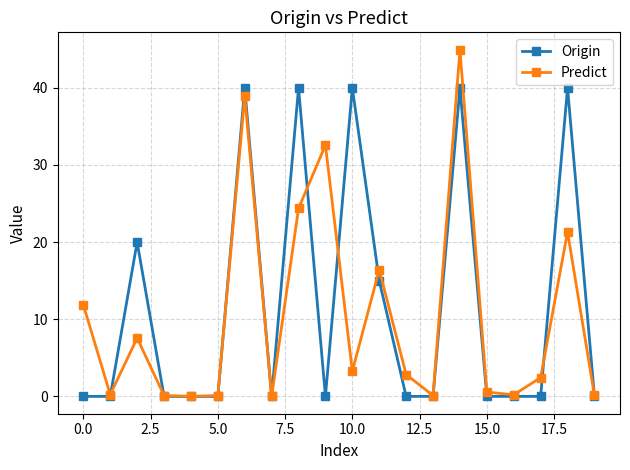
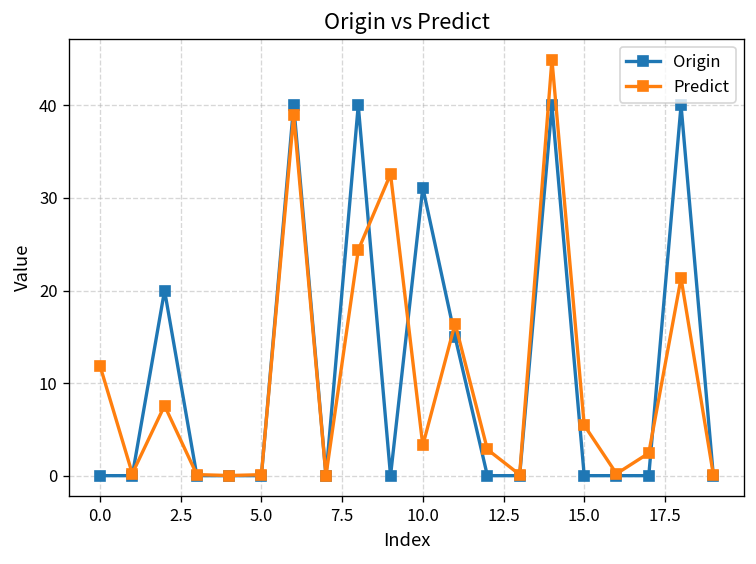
  {
    "Origin": {
      "0.0": 0,
-     "10.0": 40,
+     "10.0": 31,
      "15.0": 0
    },
    "Predict": {
      "0.0": 12,
      "10.0": 3,
-     "15.0": 1
+     "15.0": 5
    }
  }
